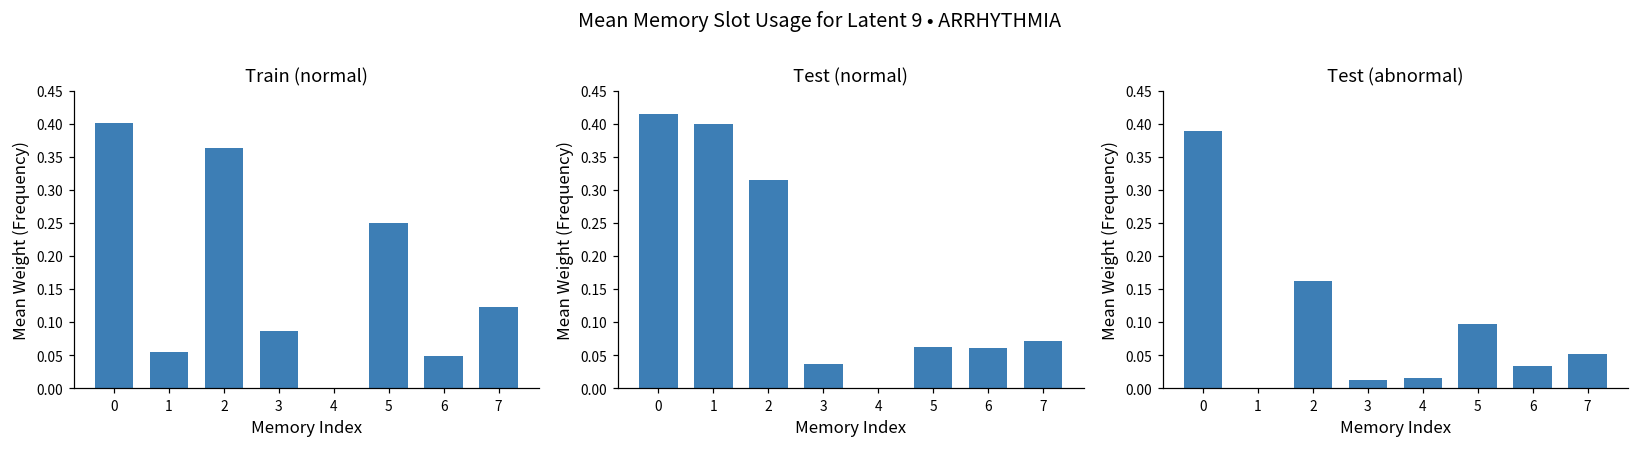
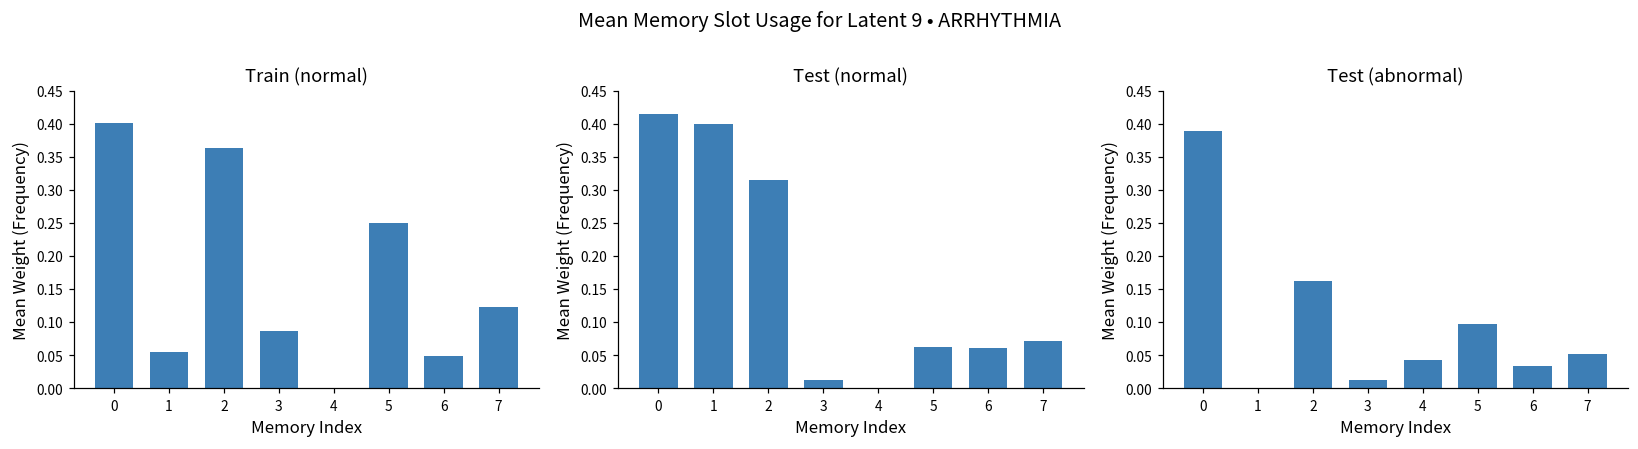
  {
    "Train (normal)": {
      "0": 0.40,
      "1": 0.06,
      "2": 0.36,
      "3": 0.09,
      "4": 0.00,
      "5": 0.25,
      "6": 0.05,
      "7": 0.12
    },
    "Test (normal)": {
      "0": 0.42,
      "1": 0.40,
      "2": 0.32,
-     "3": 0.04,
+     "3": 0.01,
      "4": 0.00,
      "5": 0.06,
      "6": 0.06,
      "7": 0.07
    },
    "Test (abnormal)": {
      "0": 0.39,
      "1": 0.00,
      "2": 0.16,
      "3": 0.01,
-     "4": 0.02,
+     "4": 0.04,
      "5": 0.10,
      "6": 0.03,
      "7": 0.05
    }
  }
